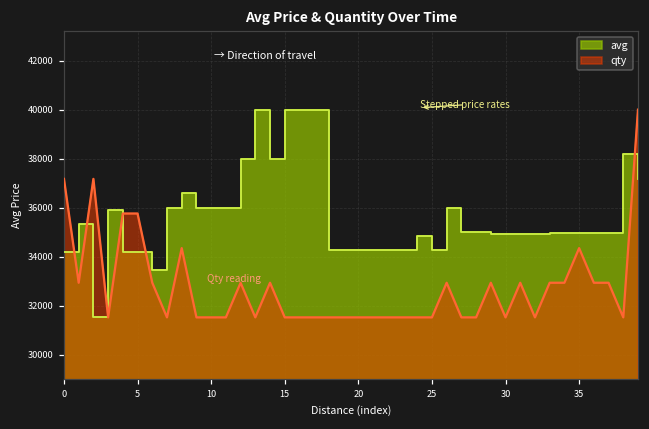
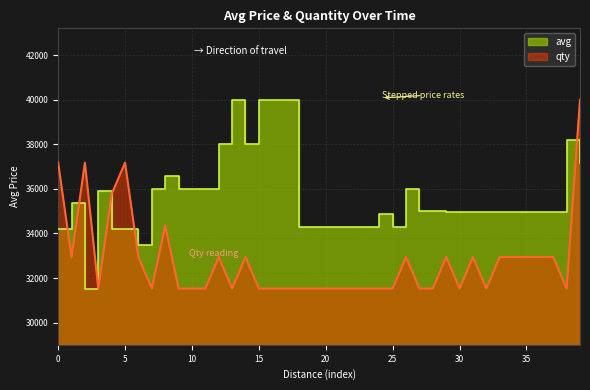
  {
    "qty": {
      "0": 37200,
-     "5": 35800,
+     "5": 37200,
      "10": 31500,
      "15": 31500,
      "20": 31500,
      "25": 31500,
      "30": 31500,
-     "35": 34400
+     "35": 32900
    }
  }
